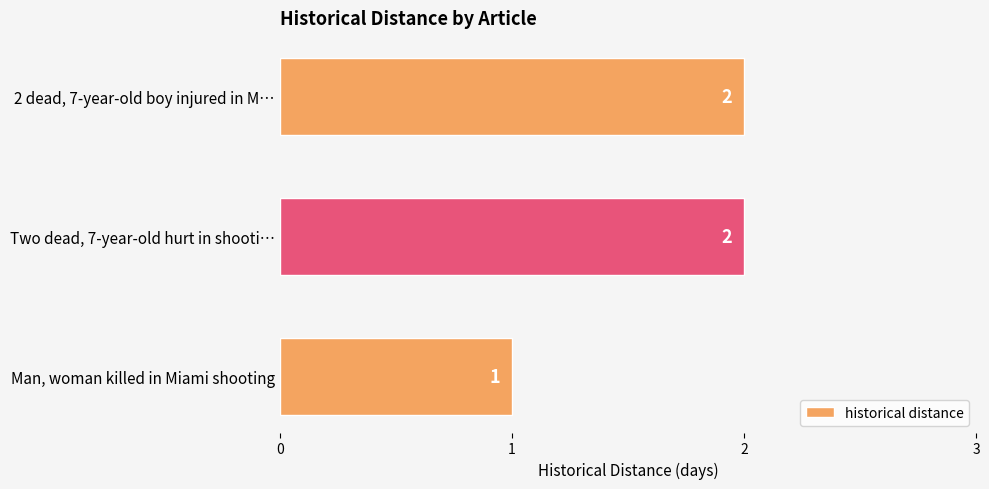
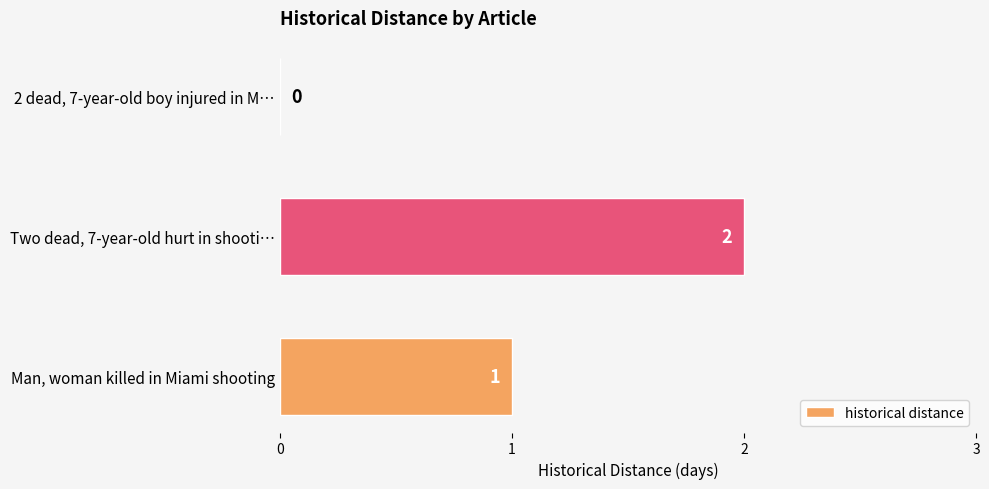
  {
-   "2 dead, 7-year-old boy injured in M…": 2,
+   "2 dead, 7-year-old boy injured in M…": 0,
    "Two dead, 7-year-old hurt in shooti…": 2,
    "Man, woman killed in Miami shooting": 1
  }
